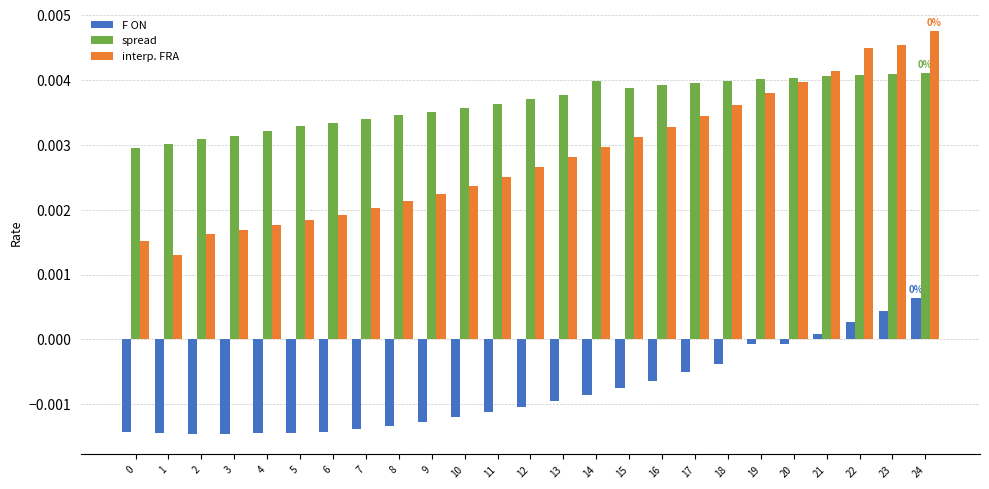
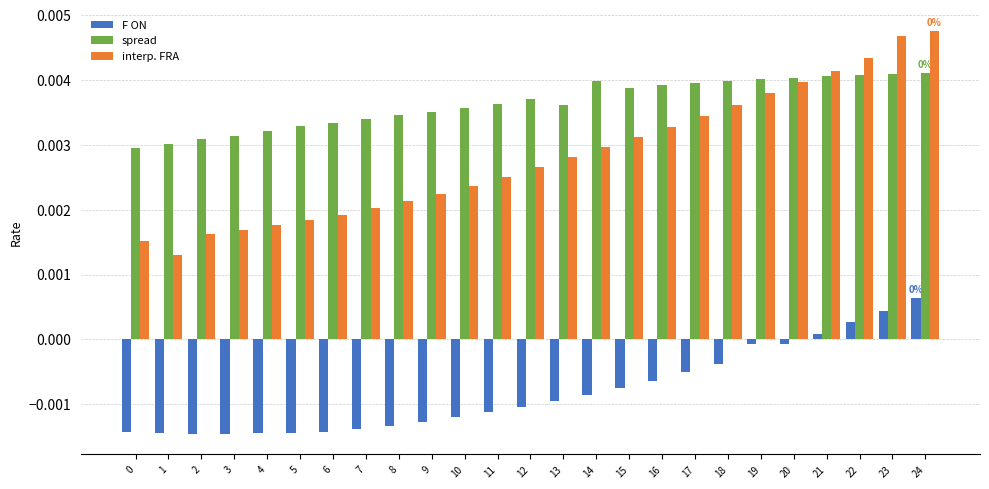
  {
    "F ON": {
      "24": "0%"
    },
    "spread": {
      "0": "0.0029",
      "1": "0.0030",
      "2": "0.0031",
      "3": "0.0031",
      "4": "0.0032",
      "5": "0.0033",
      "6": "0.0033",
      "7": "0.0034",
      "8": "0.0035",
      "9": "0.0035",
      "10": "0.0036",
      "11": "0.0036",
      "12": "0.0037",
-     "13": "0.0038",
+     "13": "0.0036",
      "14": "0.0040",
      "15": "0.0039",
      "16": "0.0039",
      "17": "0.0040",
      "18": "0.0040",
      "19": "0.0040",
      "20": "0.0040",
      "21": "0.0041",
      "22": "0.0041"
    },
    "interp. FRA": {
      "0": "0.0015",
      "1": "0.0013",
      "2": "0.0016",
      "3": "0.0017",
      "4": "0.0018",
      "5": "0.0018",
      "6": "0.0019",
      "7": "0.0020",
      "8": "0.0021",
      "9": "0.0022",
      "10": "0.0024",
      "11": "0.0025",
      "12": "0.0027",
      "13": "0.0028",
      "14": "0.0030",
      "15": "0.0031",
      "16": "0.0033",
      "17": "0.0034",
      "18": "0.0036",
      "19": "0.0038",
      "20": "0.0040",
      "21": "0.0041",
-     "22": "0.0045",
-     "23": "0.0045"
+     "22": "0.0043",
+     "23": "0.0047"
    }
  }
